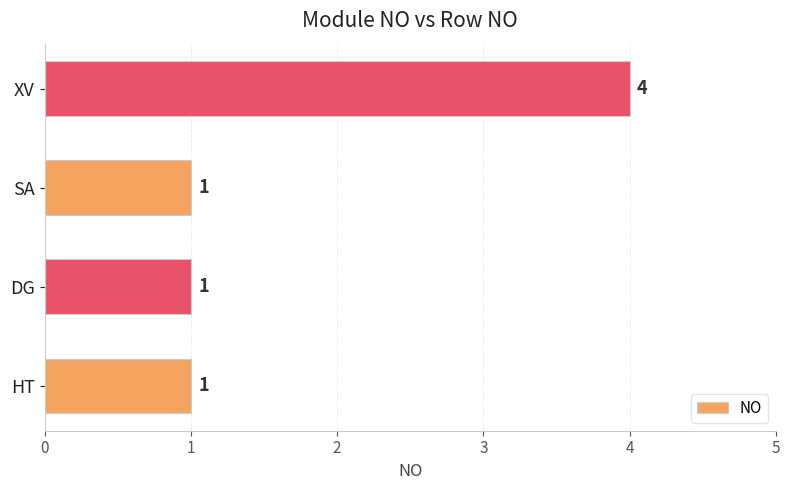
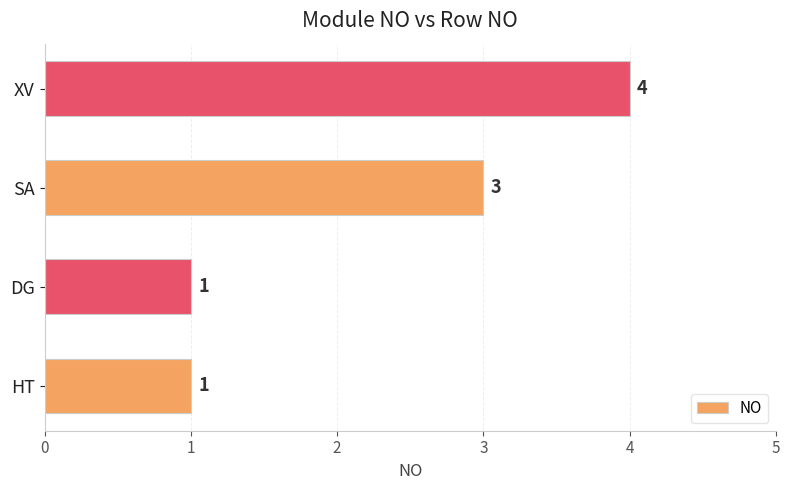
  {
    "XV": 4,
-   "SA": 1,
+   "SA": 3,
    "DG": 1,
    "HT": 1
  }
